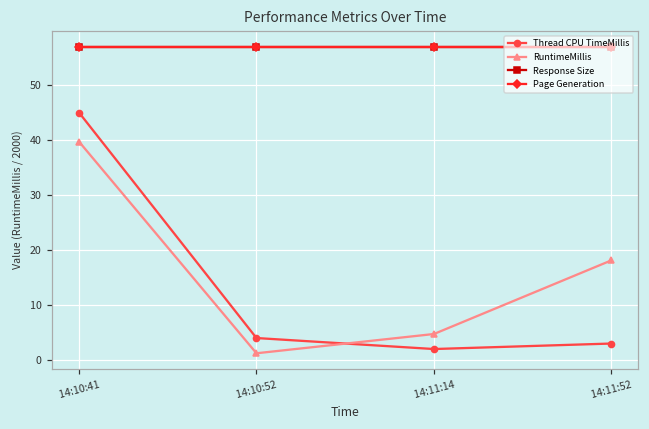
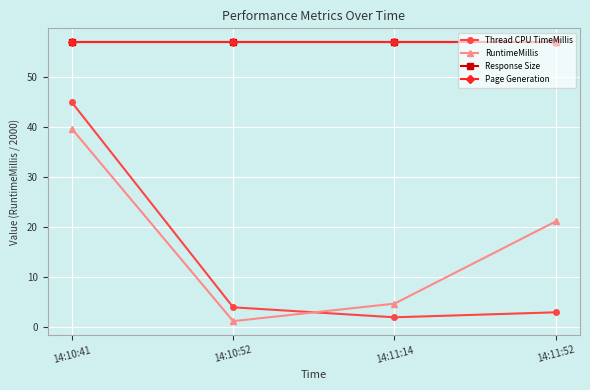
  {
    "RuntimeMillis": {
      "14:10:41": 40,
      "14:10:52": 1,
      "14:11:14": 5,
-     "14:11:52": 18
+     "14:11:52": 21
    }
  }
